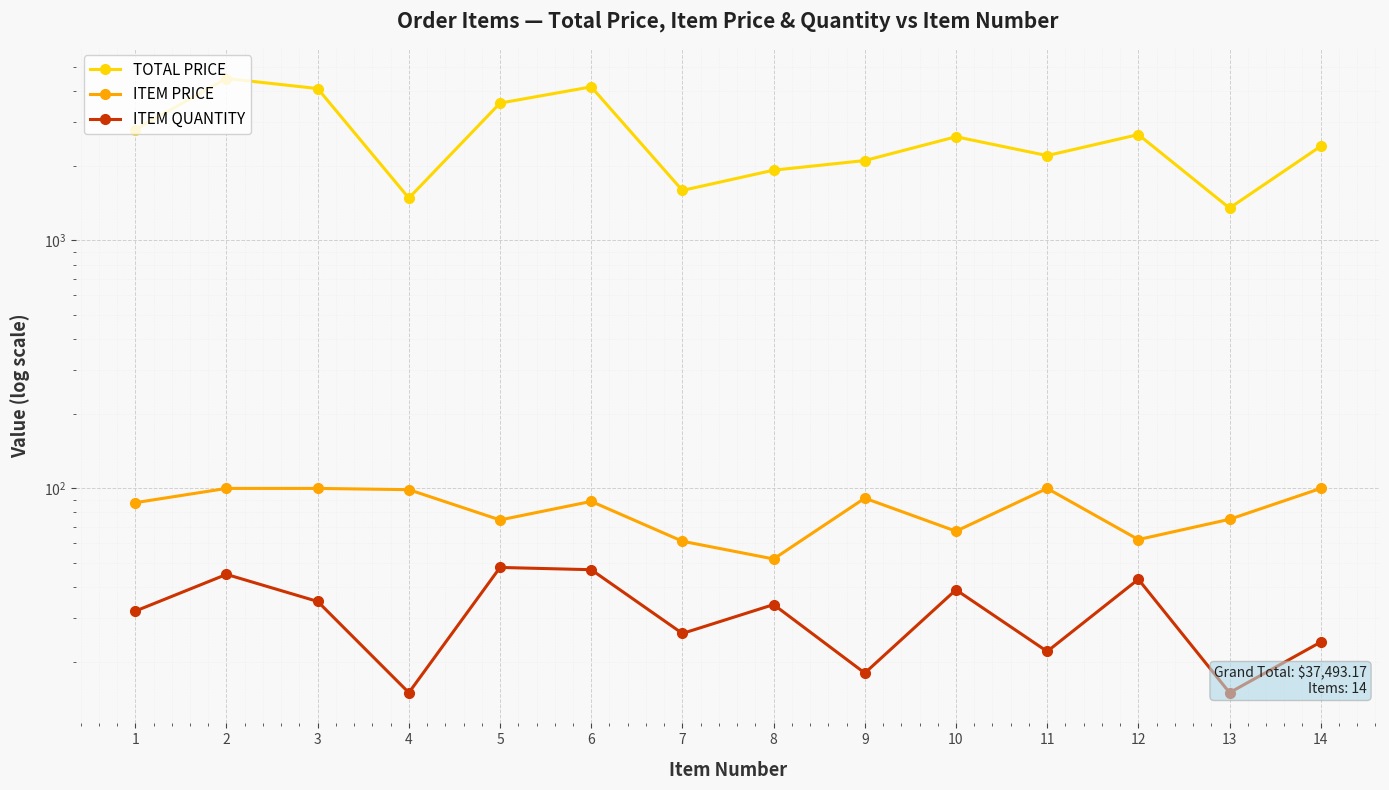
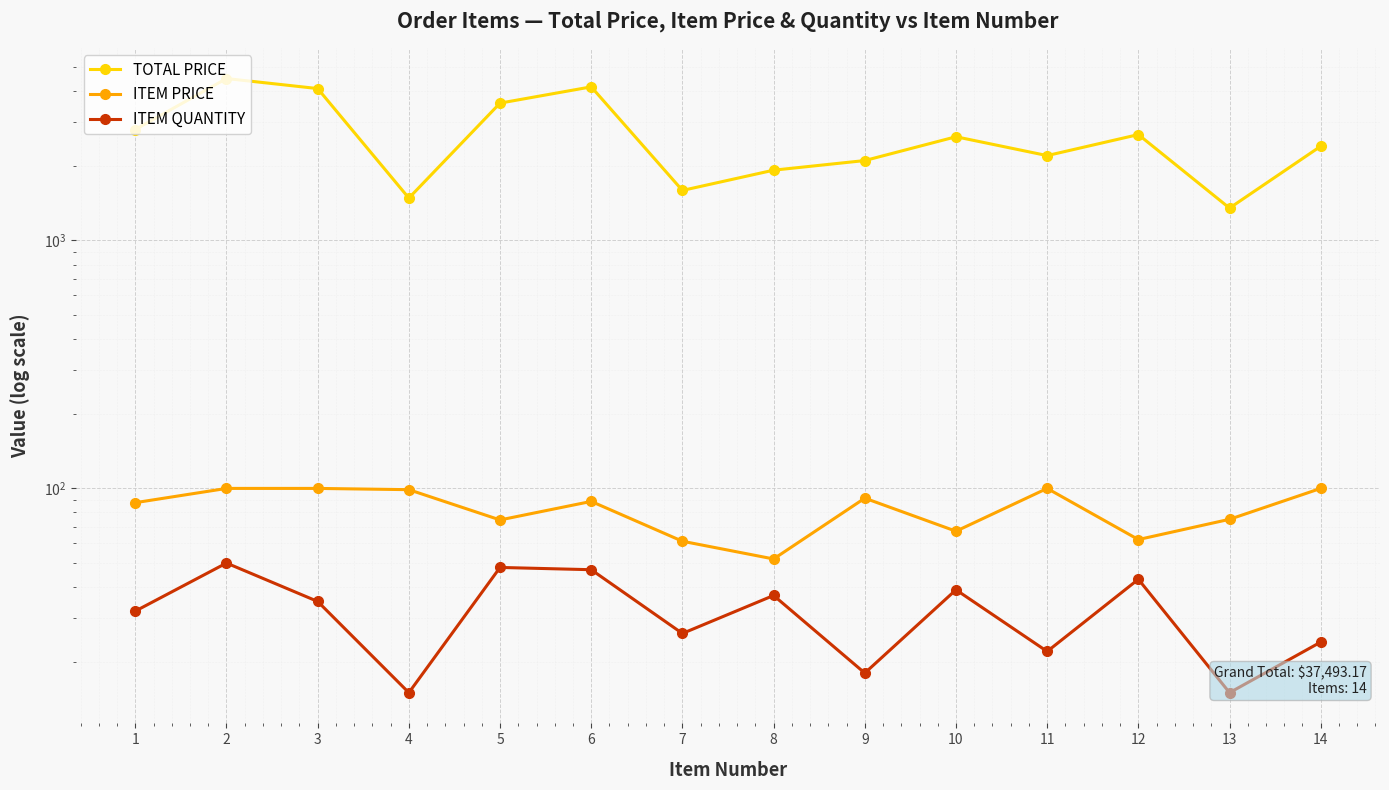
  {
    "ITEM QUANTITY": {
      "1": 32,
-     "2": 45,
+     "2": 50,
      "3": 35,
      "4": 15,
      "5": 48,
      "6": 47,
      "7": 26,
-     "8": 34,
+     "8": 37,
      "9": 18,
      "10": 39,
      "11": 22,
      "12": 43,
      "14": 24
    }
  }
